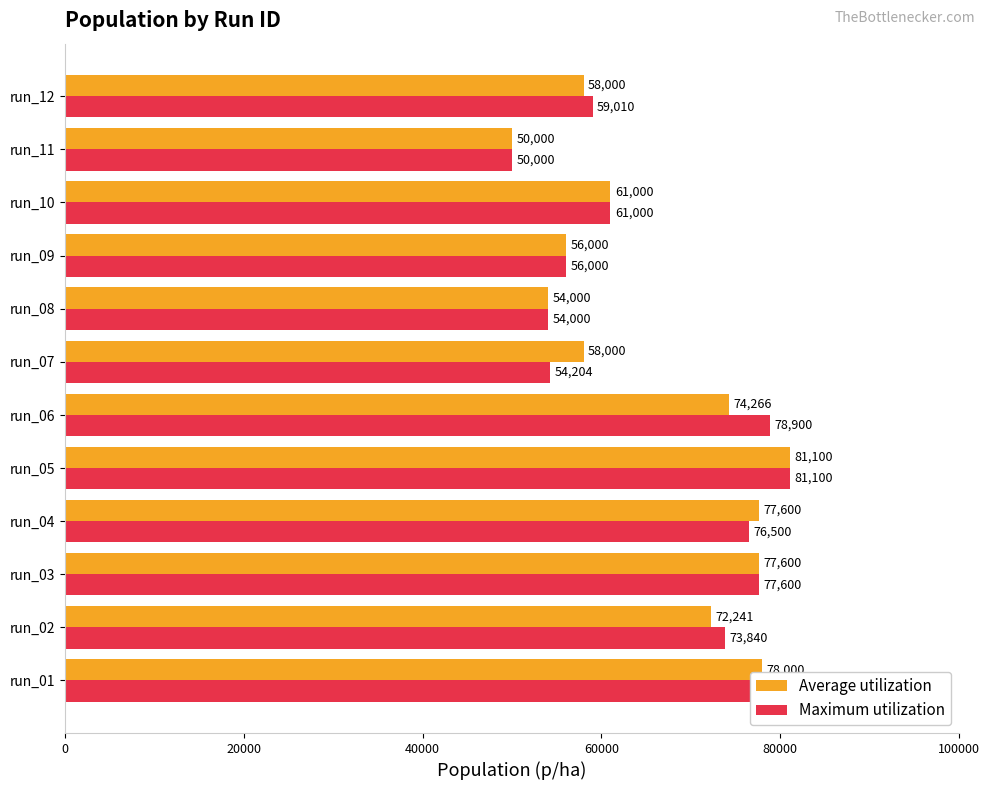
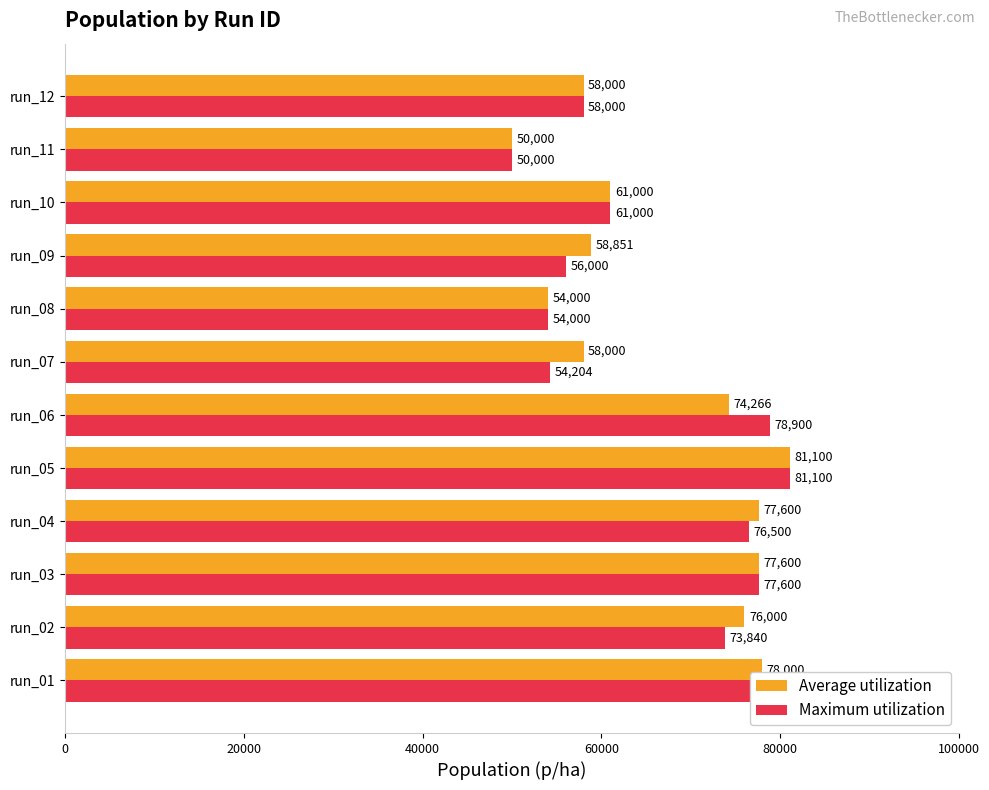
  {
    "Average utilization": {
      "run_12": "58,000",
      "run_11": "50,000",
      "run_10": "61,000",
-     "run_09": "56,000",
+     "run_09": "58,851",
      "run_08": "54,000",
      "run_07": "58,000",
      "run_06": "74,266",
      "run_05": "81,100",
      "run_04": "77,600",
      "run_03": "77,600",
-     "run_02": "72,241"
+     "run_02": "76,000"
    },
    "Maximum utilization": {
-     "run_12": "59,010",
+     "run_12": "58,000",
      "run_11": "50,000",
      "run_10": "61,000",
      "run_09": "56,000",
      "run_08": "54,000",
      "run_07": "54,204",
      "run_06": "78,900",
      "run_05": "81,100",
      "run_04": "76,500",
      "run_03": "77,600",
      "run_02": "73,840"
    }
  }
